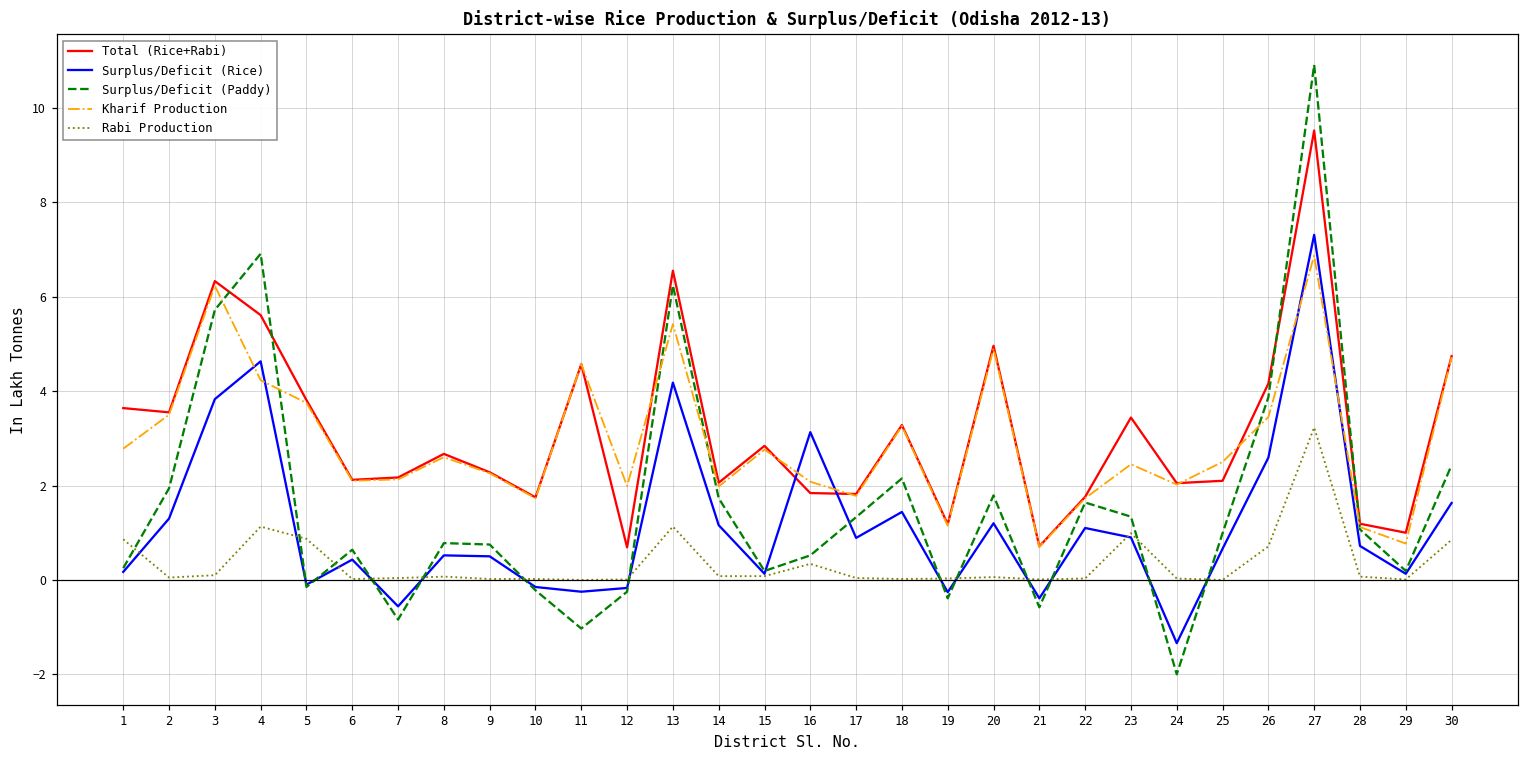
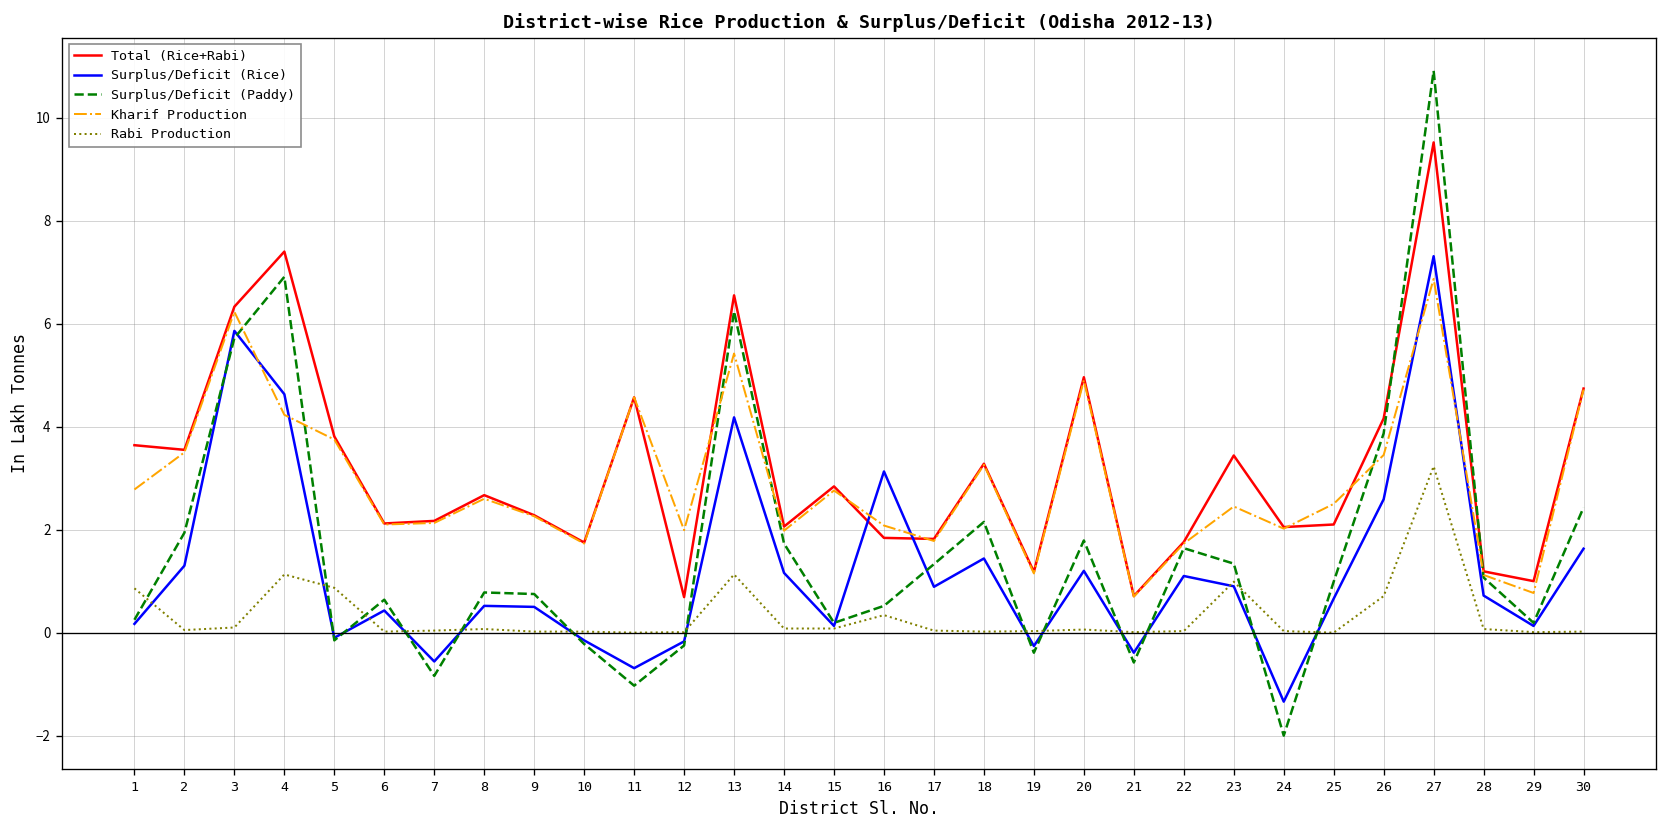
  {
    "Total (Rice+Rabi)": {
      "1": 3.6,
      "3": 6.3,
-     "4": 5.6,
+     "4": 7.4,
      "5": 3.8,
      "8": 2.7,
      "12": 0.7,
      "13": 6.6,
      "14": 2.1,
      "15": 2.8,
      "16": 1.8,
      "23": 3.4,
      "25": 2.1,
      "26": 4.2,
      "27": 9.5,
      "28": 1.2,
      "29": 1.0
    },
    "Surplus/Deficit (Rice)": {
      "1": 0.2,
      "2": 1.3,
-     "3": 3.8,
+     "3": 5.9,
      "4": 4.6,
      "6": 0.4,
      "7": -0.6,
      "8": 0.5,
      "9": 0.5,
      "10": -0.2,
-     "11": -0.3,
+     "11": -0.7,
      "12": -0.2,
      "13": 4.2,
      "14": 1.2,
      "16": 3.1,
      "17": 0.9,
      "18": 1.4,
      "19": -0.3,
      "20": 1.2,
      "21": -0.4,
      "22": 1.1,
      "23": 0.9,
      "24": -1.3,
      "25": 0.7,
      "26": 2.6,
      "27": 7.3,
      "28": 0.7,
      "29": 0.1,
      "30": 1.6
    },
    "Surplus/Deficit (Paddy)": {
      "1": 0.3,
      "2": 1.9,
      "3": 5.7,
      "4": 6.9,
      "6": 0.6,
      "7": -0.8,
      "8": 0.8,
      "9": 0.8,
      "10": -0.2,
      "11": -1.0,
      "12": -0.3,
      "13": 6.2,
      "14": 1.7,
      "15": 0.2,
      "16": 0.5,
      "17": 1.3,
      "18": 2.2,
      "19": -0.4,
      "20": 1.8,
      "21": -0.6,
      "22": 1.6,
      "23": 1.3,
      "24": -2.0,
      "25": 1.0,
      "26": 3.9,
      "27": 10.9,
      "29": 0.2,
      "30": 2.4
    },
    "Kharif Production": {
      "1": 2.8,
      "3": 6.2,
      "4": 4.2,
      "5": 3.8,
      "8": 2.6,
      "12": 2.0,
      "13": 5.4,
      "14": 2.0,
      "15": 2.8,
      "16": 2.1,
      "23": 2.5,
      "25": 2.5,
      "26": 3.5,
      "27": 6.9,
      "29": 0.8
    },
    "Rabi Production": {
      "1": 0.9,
      "2": 0.1,
      "3": 0.1,
      "4": 1.1,
      "5": 0.9,
      "6": 0.0,
      "7": 0.0,
      "8": 0.1,
      "9": 0.0,
      "10": 0.0,
      "11": 0.0,
      "12": 0.0,
      "13": 1.1,
      "14": 0.1,
      "16": 0.3,
      "17": 0.0,
      "18": 0.0,
      "19": 0.0,
      "20": 0.1,
      "21": 0.0,
      "22": 0.0,
      "23": 1.0,
      "24": 0.0,
      "25": 0.0,
      "26": 0.7,
      "27": 3.2,
      "28": 0.1,
      "29": 0.0,
-     "30": 0.9
+     "30": 0.0
    }
  }
